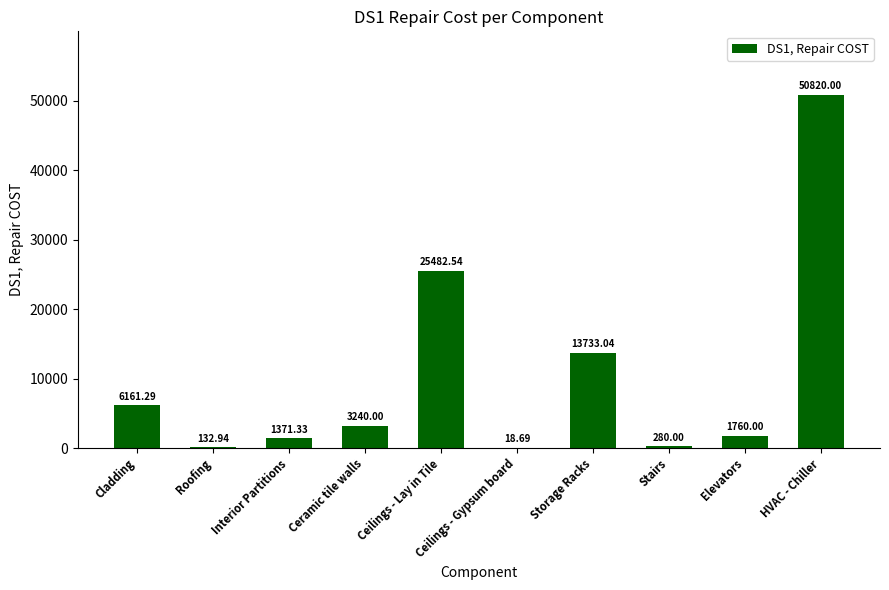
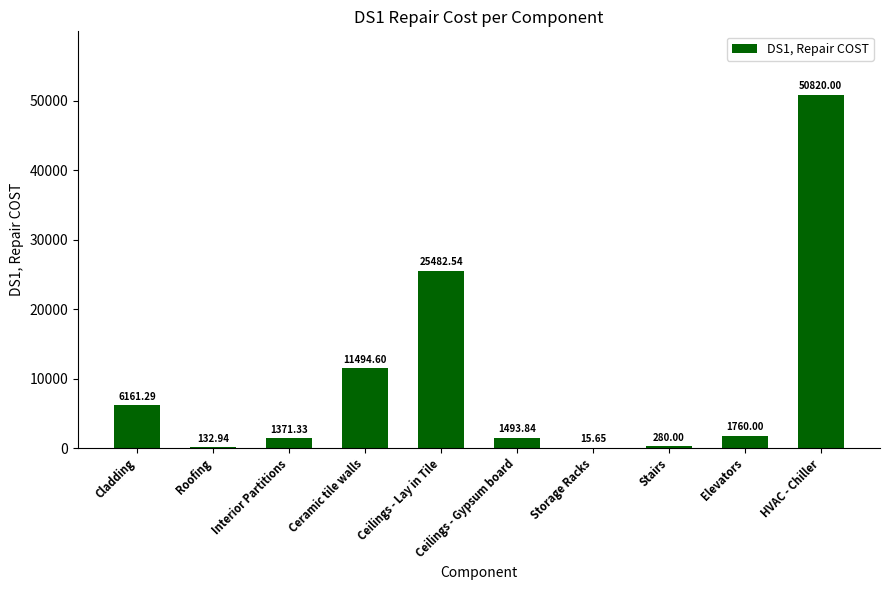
  {
    "Cladding": 6161.29,
    "Roofing": 132.94,
    "Interior Partitions": 1371.33,
-   "Ceramic tile walls": 3240.00,
+   "Ceramic tile walls": 11494.60,
    "Ceilings - Lay in Tile": 25482.54,
-   "Ceilings - Gypsum board": 18.69,
-   "Storage Racks": 13733.04,
+   "Ceilings - Gypsum board": 1493.84,
+   "Storage Racks": 15.65,
    "Stairs": 280.00,
    "Elevators": 1760.00,
    "HVAC - Chiller": 50820.00
  }
